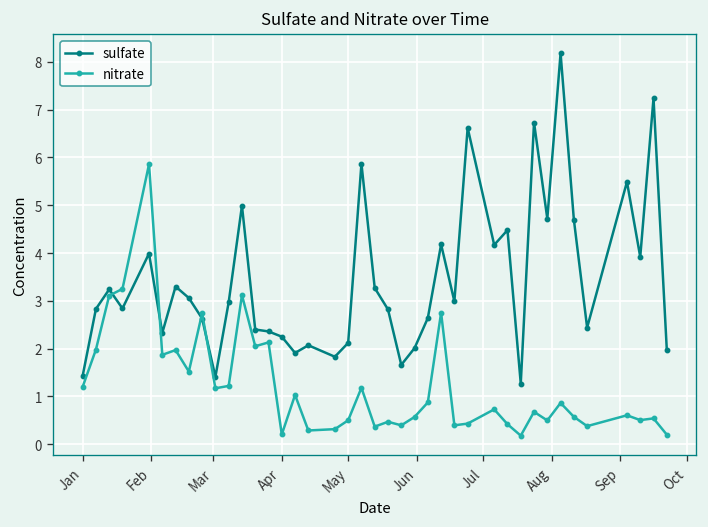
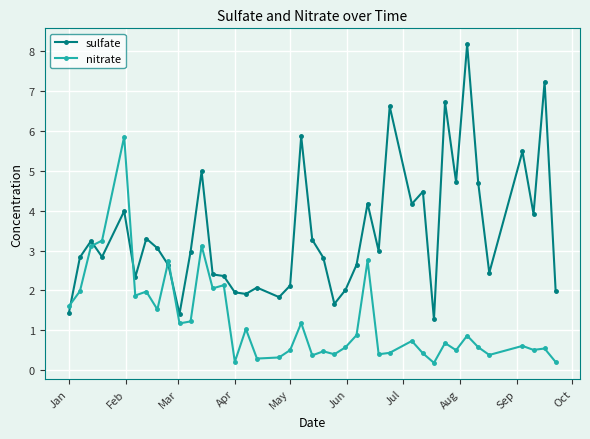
  {
    "sulfate": {
      "Jan": 1.4,
-     "Apr": 2.3,
+     "Apr": 2.0,
      "May": 2.1
    },
    "nitrate": {
-     "Jan": 1.2,
+     "Jan": 1.6,
      "Apr": 0.2,
      "May": 0.5
    }
  }
